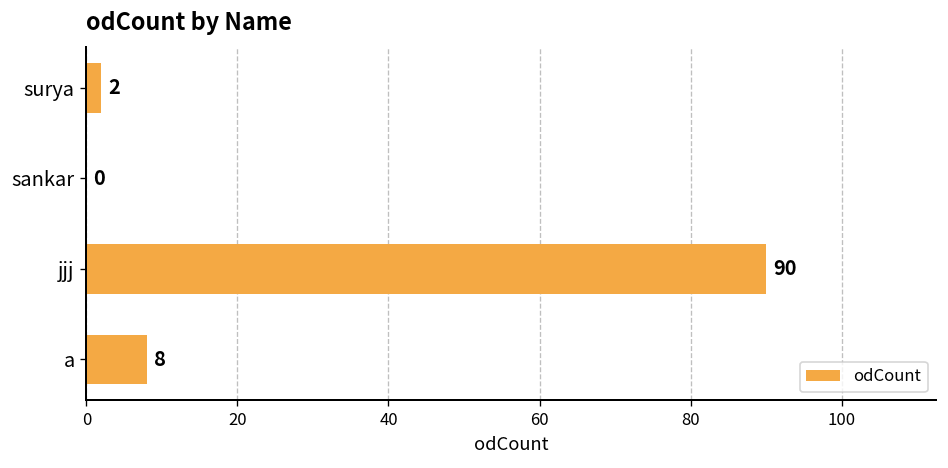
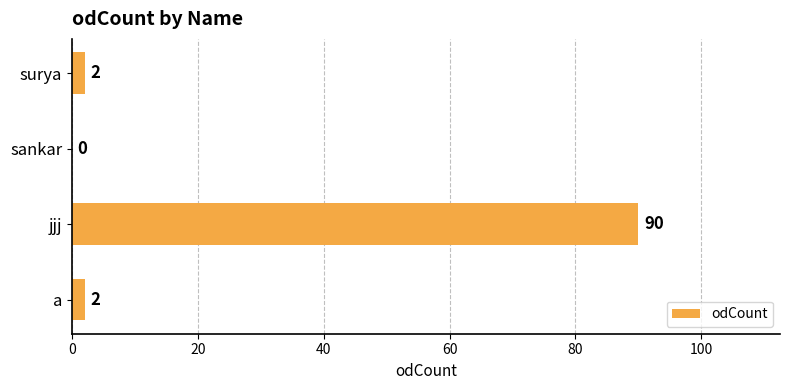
  {
    "surya": 2,
    "sankar": 0,
    "jjj": 90,
-   "a": 8
+   "a": 2
  }
